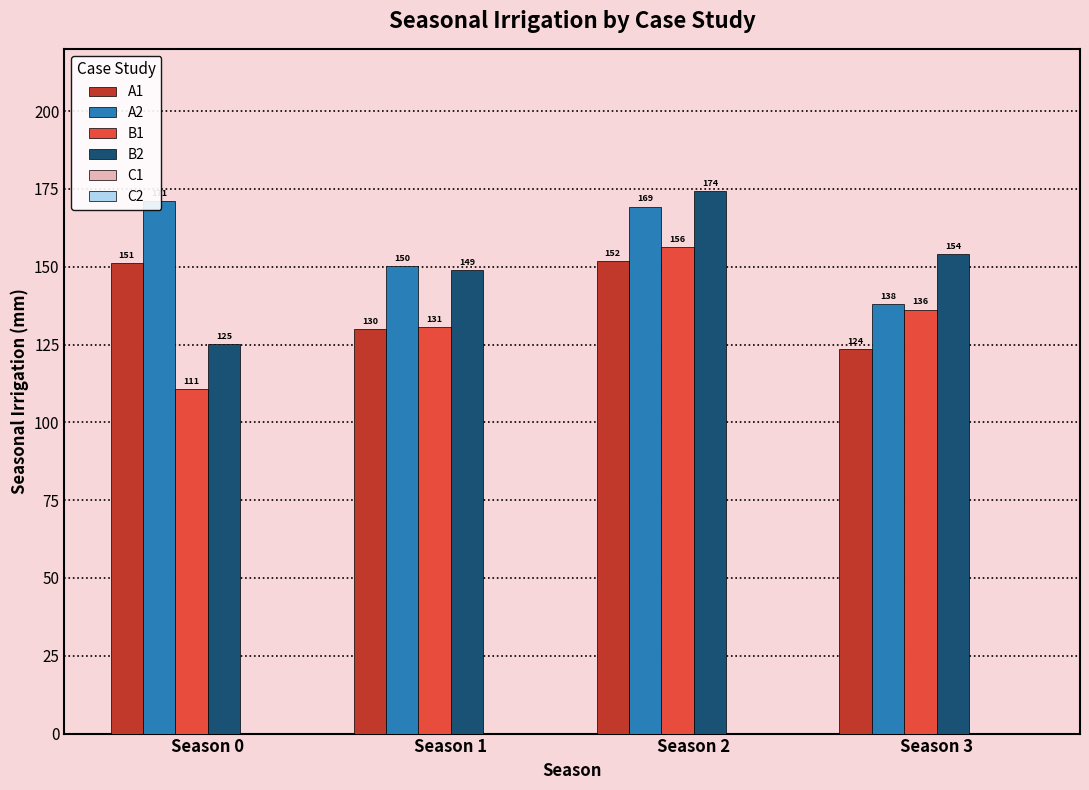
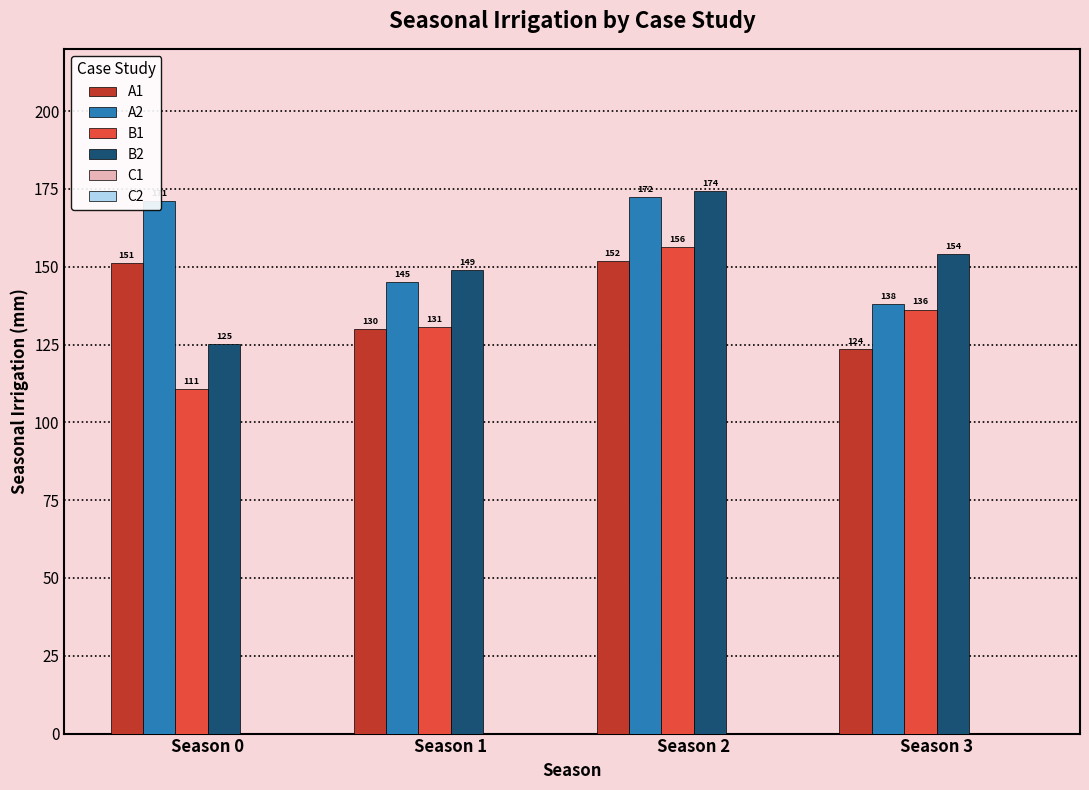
  {
    "A2": {
-     "Season 1": 150,
-     "Season 2": 169,
+     "Season 1": 145,
+     "Season 2": 172,
      "Season 3": 138
    },
    "B2": {
      "Season 0": 125,
      "Season 1": 149,
      "Season 2": 174,
      "Season 3": 154
    },
    "C1": {
      "Season 0": 0,
      "Season 1": 0,
      "Season 2": 0,
      "Season 3": 0
    },
    "C2": {
      "Season 0": 0,
      "Season 1": 0,
      "Season 2": 0,
      "Season 3": 0
    }
  }
